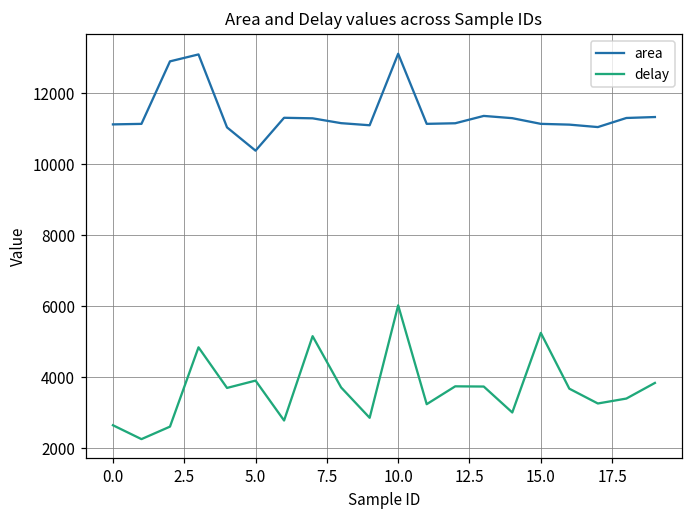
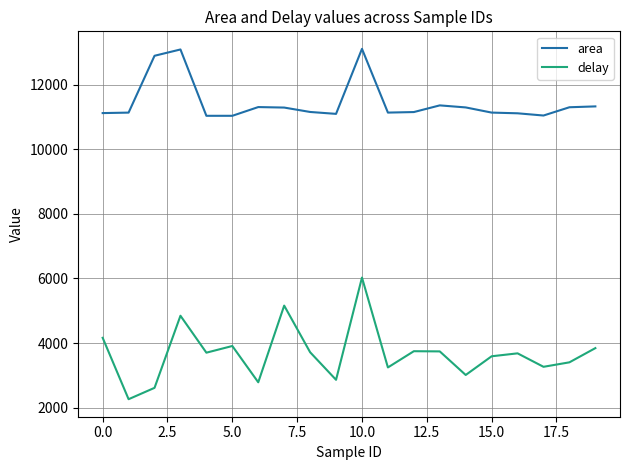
  {
    "area": {
      "0.0": 11100,
-     "5.0": 10400,
+     "5.0": 11000,
      "10.0": 13100,
      "15.0": 11100
    },
    "delay": {
-     "0.0": 2700,
+     "0.0": 4200,
      "5.0": 3900,
      "10.0": 6000,
-     "15.0": 5300
+     "15.0": 3600
    }
  }
